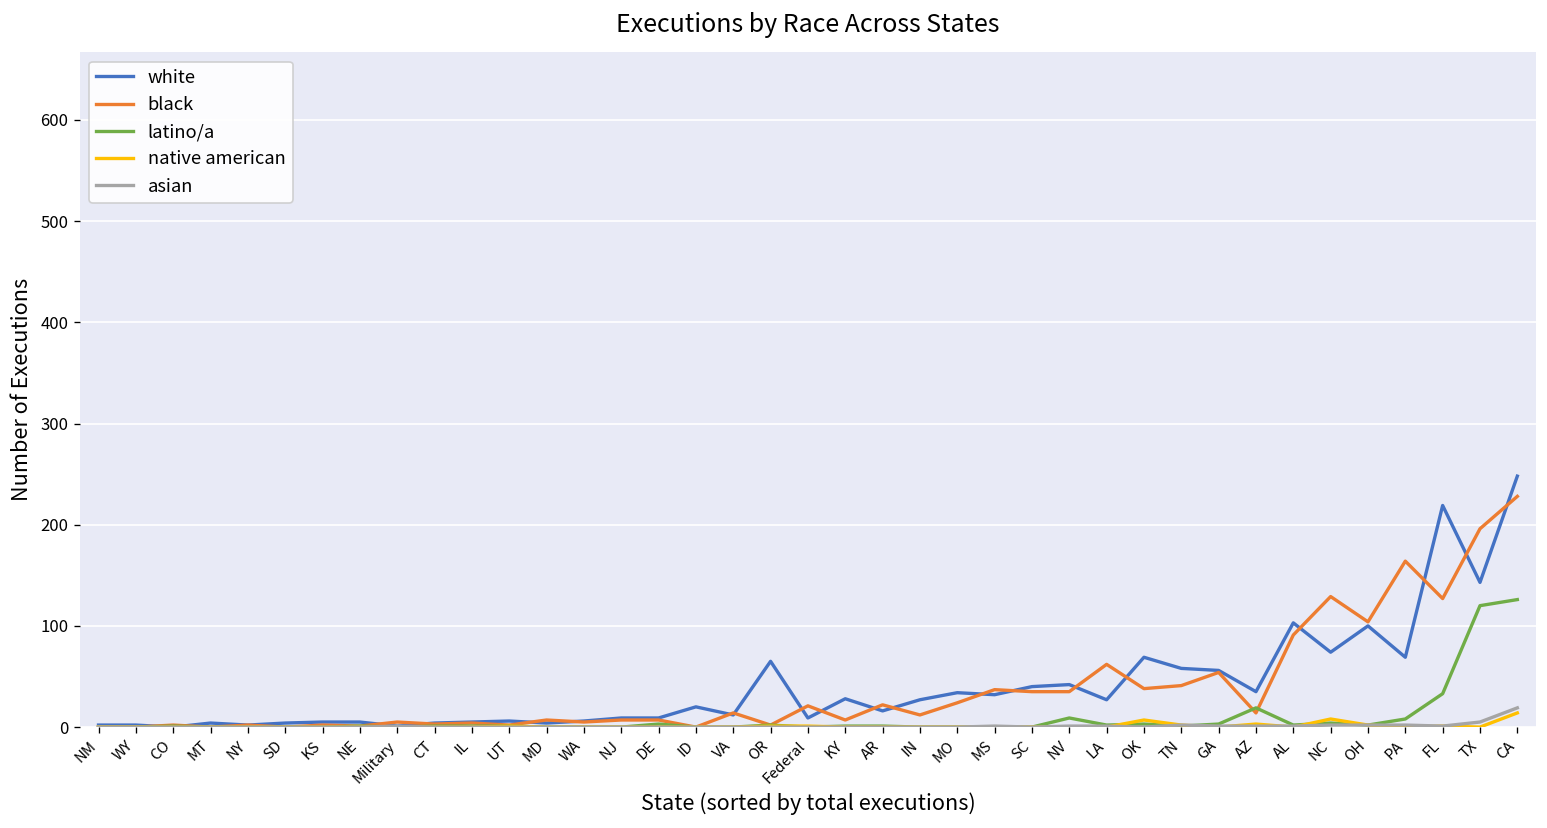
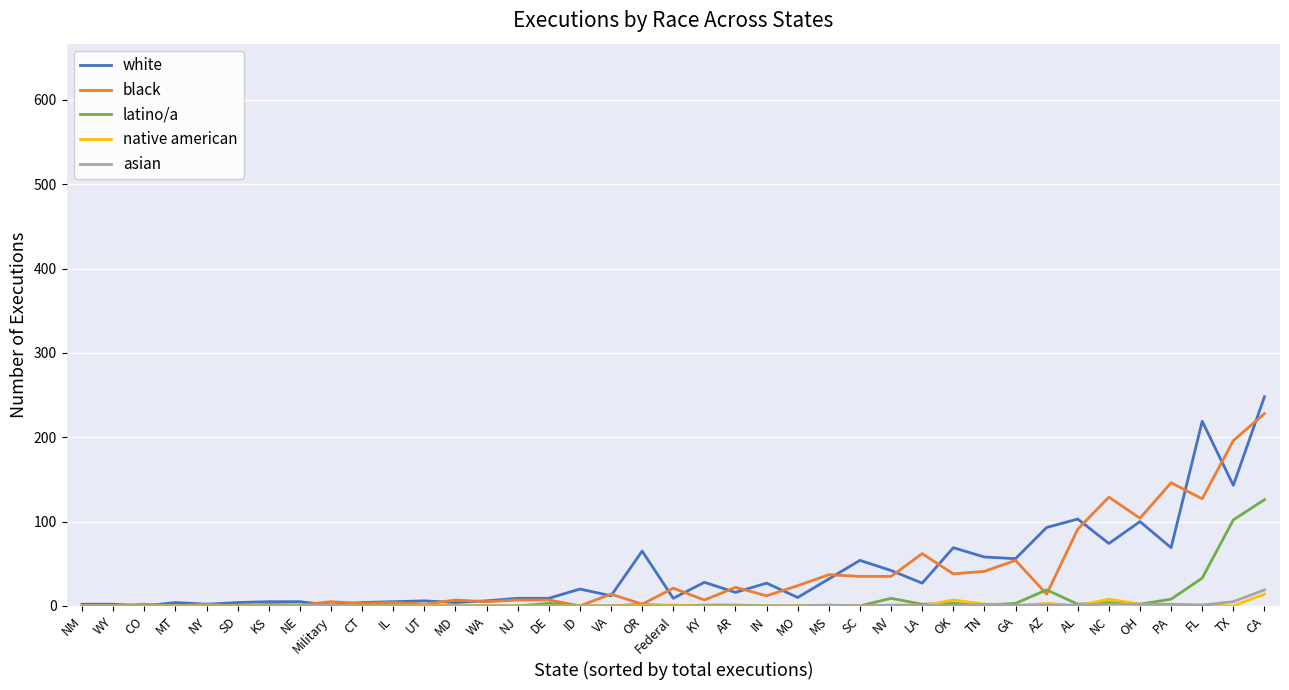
  {
    "white": {
      "MT": 0,
      "SD": 0,
      "NE": 10,
      "UT": 10,
      "ID": 20,
      "OR": 70,
      "Federal": 10,
      "KY": 30,
      "AR": 20,
      "IN": 30,
-     "MO": 30,
+     "MO": 10,
      "MS": 30,
-     "SC": 40,
+     "SC": 50,
      "NV": 40,
      "LA": 30,
      "OK": 70,
      "TN": 60,
-     "AZ": 40,
+     "AZ": 90,
      "AL": 100,
      "NC": 70,
      "OH": 100,
      "PA": 70,
      "FL": 220,
      "TX": 140,
      "CA": 250
    },
    "black": {
      "Military": 10,
      "Federal": 20,
      "KY": 10,
      "AR": 20,
      "IN": 10,
      "MO": 20,
      "MS": 40,
      "SC": 40,
      "NV": 40,
      "LA": 60,
      "OK": 40,
      "TN": 40,
      "AZ": 10,
      "AL": 90,
      "NC": 130,
      "OH": 100,
-     "PA": 160,
+     "PA": 150,
      "FL": 130,
      "TX": 200,
      "CA": 230
    },
    "latino/a": {
      "NV": 10,
      "AZ": 20,
      "PA": 10,
      "FL": 30,
-     "TX": 120,
+     "TX": 100,
      "CA": 130
    },
    "native american": {
      "OK": 10,
      "NC": 10,
      "TX": 0,
      "CA": 10
    },
    "asian": {
      "TX": 10,
      "CA": 20
    }
  }
